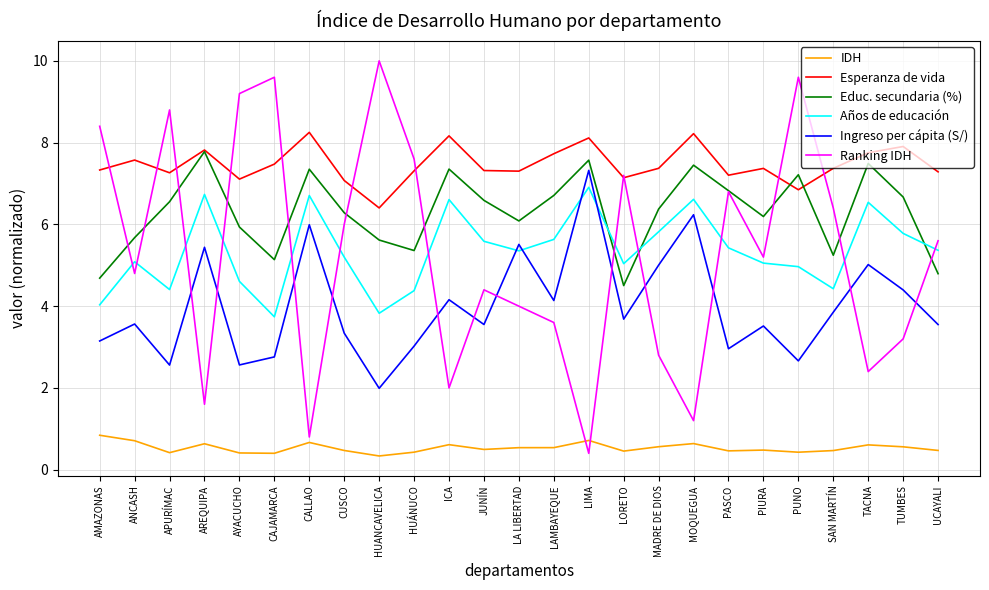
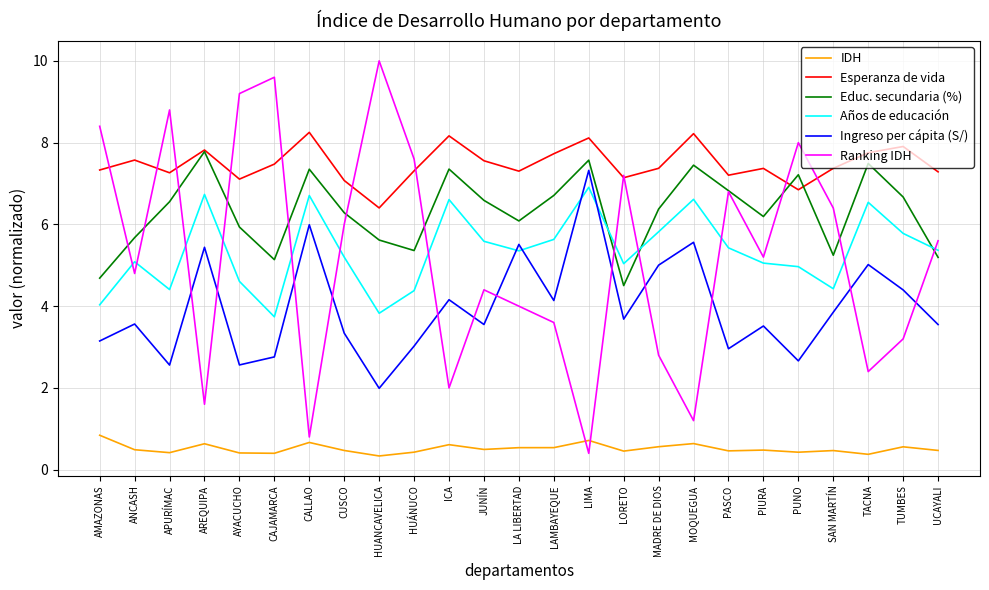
  {
    "IDH": {
      "AMAZONAS": 0.8,
-     "ANCASH": 0.7,
+     "ANCASH": 0.5,
      "APURÍMAC": 0.4,
      "AREQUIPA": 0.6,
      "AYACUCHO": 0.4,
      "CAJAMARCA": 0.4,
      "CALLAO": 0.7,
      "CUSCO": 0.5,
      "HUANCAVELICA": 0.3,
      "HUÁNUCO": 0.4,
      "ICA": 0.6,
      "JUNÍN": 0.5,
      "LA LIBERTAD": 0.5,
      "LAMBAYEQUE": 0.5,
      "LIMA": 0.7,
      "LORETO": 0.5,
      "MADRE DE DIOS": 0.6,
      "MOQUEGUA": 0.6,
      "PASCO": 0.5,
      "PIURA": 0.5,
      "PUNO": 0.4,
      "SAN MARTÍN": 0.5,
-     "TACNA": 0.6,
+     "TACNA": 0.4,
      "TUMBES": 0.6,
      "UCAYALI": 0.5
    },
    "Esperanza de vida": {
      "AMAZONAS": 7.3,
      "ANCASH": 7.6,
      "APURÍMAC": 7.3,
      "AYACUCHO": 7.1,
      "CAJAMARCA": 7.5,
      "CALLAO": 8.3,
      "CUSCO": 7.1,
      "HUANCAVELICA": 6.4,
      "HUÁNUCO": 7.3,
      "ICA": 8.2,
-     "JUNÍN": 7.3,
+     "JUNÍN": 7.6,
      "LA LIBERTAD": 7.3,
      "LAMBAYEQUE": 7.7,
      "LIMA": 8.1,
      "MADRE DE DIOS": 7.4,
      "MOQUEGUA": 8.2,
      "PASCO": 7.2,
      "PIURA": 7.4,
      "PUNO": 6.8,
      "SAN MARTÍN": 7.4,
      "UCAYALI": 7.3
    },
    "Educ. secundaria (%)": {
      "AMAZONAS": 4.7,
      "ANCASH": 5.7,
      "APURÍMAC": 6.6,
      "AYACUCHO": 5.9,
      "CAJAMARCA": 5.1,
      "CALLAO": 7.4,
      "CUSCO": 6.3,
      "HUANCAVELICA": 5.6,
      "HUÁNUCO": 5.4,
      "ICA": 7.4,
      "JUNÍN": 6.6,
      "LA LIBERTAD": 6.1,
      "LAMBAYEQUE": 6.7,
      "LIMA": 7.6,
      "LORETO": 4.5,
      "MADRE DE DIOS": 6.4,
      "MOQUEGUA": 7.4,
      "PIURA": 6.2,
      "PUNO": 7.2,
      "SAN MARTÍN": 5.2,
      "TUMBES": 6.7,
-     "UCAYALI": 4.8
+     "UCAYALI": 5.2
    },
    "Años de educación": {
      "AMAZONAS": 4.0,
      "ANCASH": 5.1,
      "APURÍMAC": 4.4,
      "AREQUIPA": 6.7,
      "AYACUCHO": 4.6,
      "CAJAMARCA": 3.7,
      "CALLAO": 6.7,
      "CUSCO": 5.2,
      "HUANCAVELICA": 3.8,
      "HUÁNUCO": 4.4,
      "ICA": 6.6,
      "JUNÍN": 5.6,
      "LA LIBERTAD": 5.4,
      "LAMBAYEQUE": 5.6,
      "LIMA": 6.9,
      "LORETO": 5.0,
      "MADRE DE DIOS": 5.8,
      "MOQUEGUA": 6.6,
      "PASCO": 5.4,
      "PIURA": 5.1,
      "PUNO": 5.0,
      "SAN MARTÍN": 4.4,
      "TACNA": 6.5,
      "TUMBES": 5.8,
      "UCAYALI": 5.4
    },
    "Ingreso per cápita (S/)": {
      "AMAZONAS": 3.1,
      "ANCASH": 3.6,
      "APURÍMAC": 2.6,
      "AREQUIPA": 5.4,
      "AYACUCHO": 2.6,
      "CAJAMARCA": 2.8,
      "CALLAO": 6.0,
      "CUSCO": 3.3,
      "HUANCAVELICA": 2.0,
      "HUÁNUCO": 3.0,
      "ICA": 4.2,
      "JUNÍN": 3.6,
      "LA LIBERTAD": 5.5,
      "LAMBAYEQUE": 4.1,
      "LIMA": 7.3,
      "LORETO": 3.7,
      "MADRE DE DIOS": 5.0,
-     "MOQUEGUA": 6.2,
+     "MOQUEGUA": 5.6,
      "PASCO": 3.0,
      "PIURA": 3.5,
      "PUNO": 2.7,
      "SAN MARTÍN": 3.9,
      "TACNA": 5.0,
      "TUMBES": 4.4,
      "UCAYALI": 3.6
    },
    "Ranking IDH": {
      "AMAZONAS": 8.4,
      "ANCASH": 4.8,
      "APURÍMAC": 8.8,
      "AREQUIPA": 1.6,
      "AYACUCHO": 9.2,
      "CAJAMARCA": 9.6,
      "CALLAO": 0.8,
      "CUSCO": 6.0,
      "HUANCAVELICA": 10.0,
      "HUÁNUCO": 7.6,
      "ICA": 2.0,
      "JUNÍN": 4.4,
      "LA LIBERTAD": 4.0,
      "LAMBAYEQUE": 3.6,
      "LIMA": 0.4,
      "MADRE DE DIOS": 2.8,
      "MOQUEGUA": 1.2,
      "PIURA": 5.2,
-     "PUNO": 9.6,
+     "PUNO": 8.0,
      "SAN MARTÍN": 6.4,
      "TACNA": 2.4,
      "TUMBES": 3.2,
      "UCAYALI": 5.6
    }
  }
